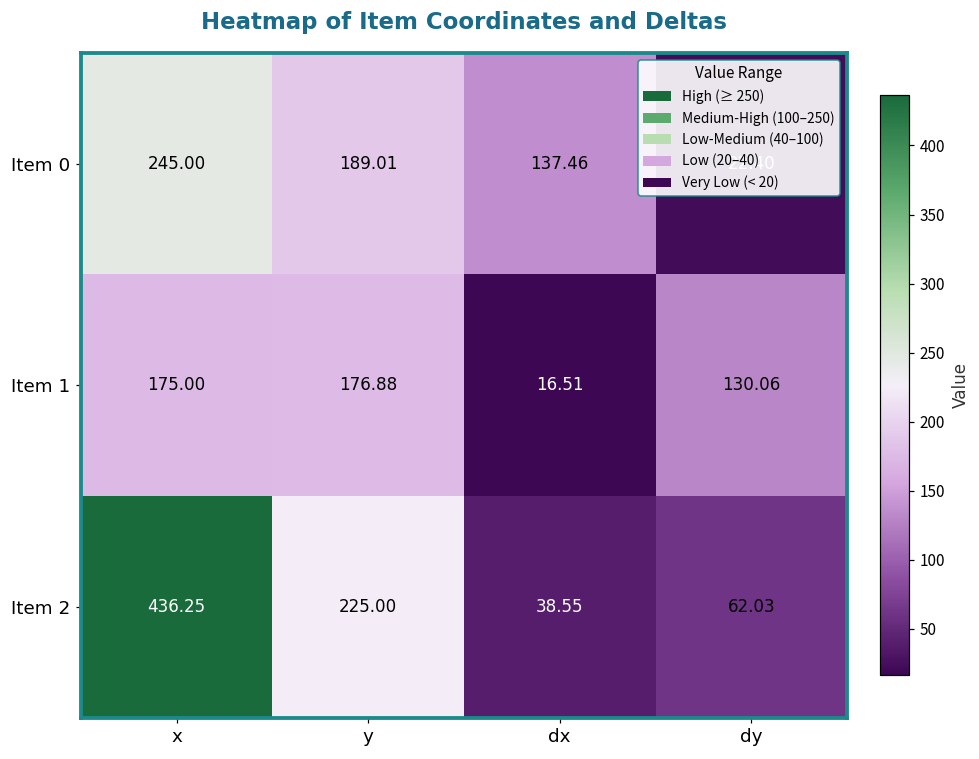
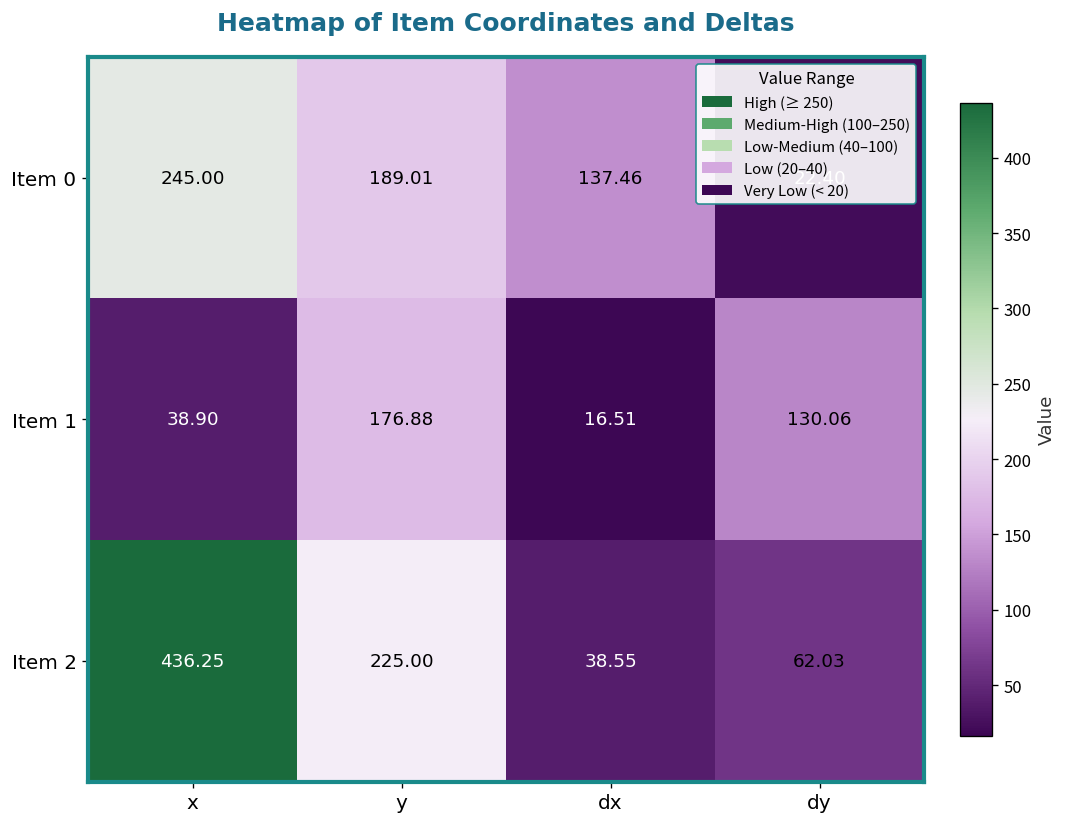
  {
    "Item 0": {
      "x": 245.00,
      "y": 189.01,
      "dx": 137.46
    },
    "Item 1": {
-     "x": 175.00,
+     "x": 38.90,
      "y": 176.88,
      "dx": 16.51,
      "dy": 130.06
    },
    "Item 2": {
      "x": 436.25,
      "y": 225.00,
      "dx": 38.55,
      "dy": 62.03
    }
  }
